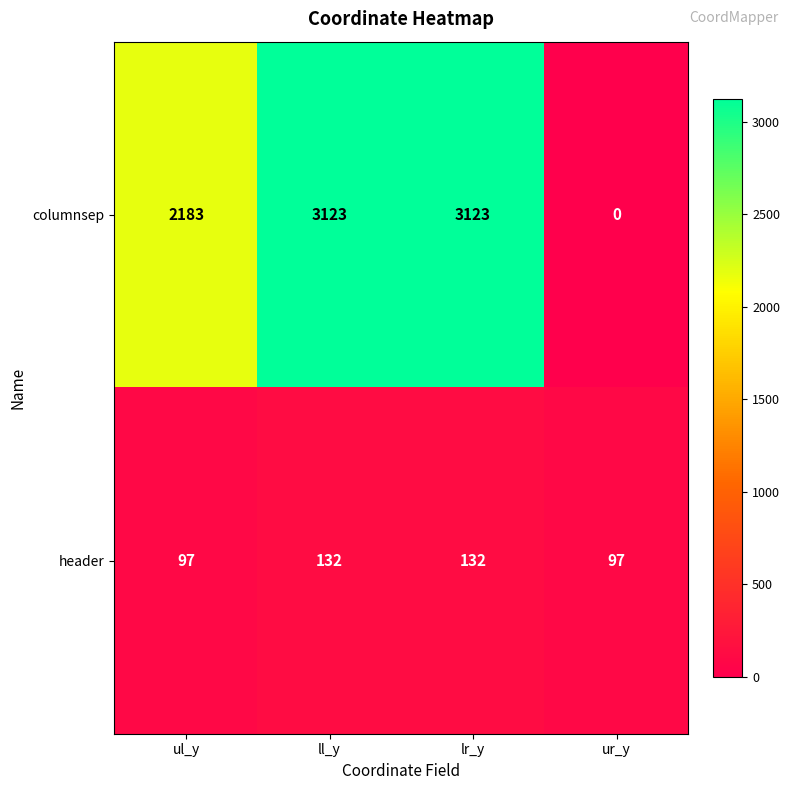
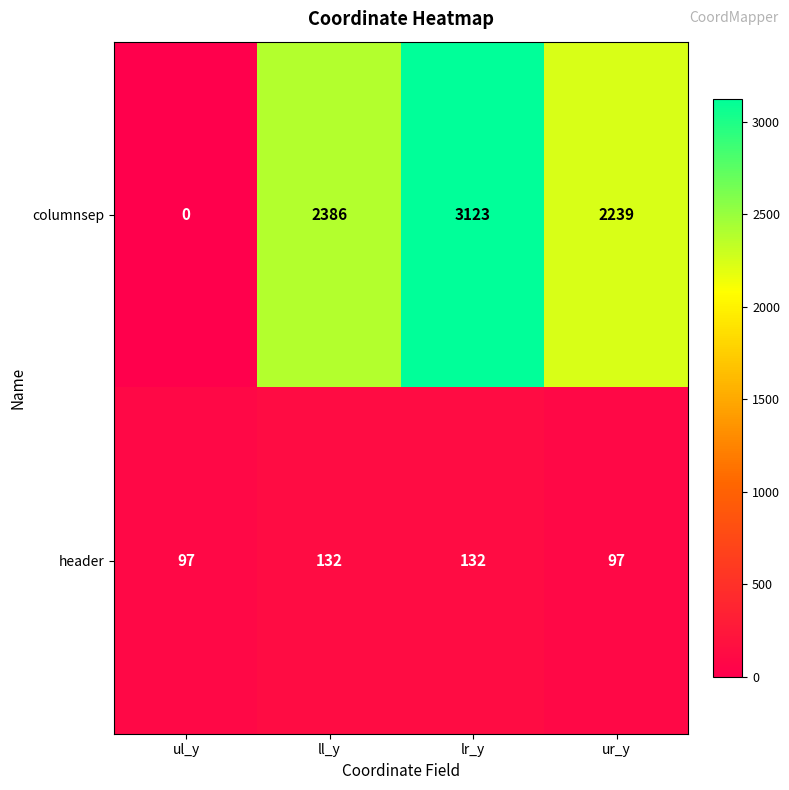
  {
    "columnsep": {
-     "ul_y": 2183,
-     "ll_y": 3123,
+     "ul_y": 0,
+     "ll_y": 2386,
      "lr_y": 3123,
-     "ur_y": 0
+     "ur_y": 2239
    },
    "header": {
      "ul_y": 97,
      "ll_y": 132,
      "lr_y": 132,
      "ur_y": 97
    }
  }
